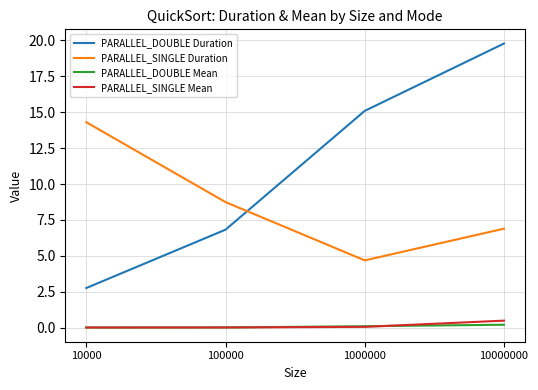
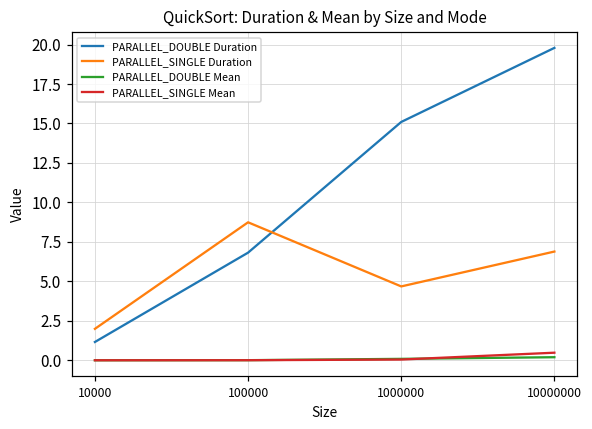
  {
    "PARALLEL_DOUBLE Duration": {
-     "10000": 2.8,
+     "10000": 1.2,
      "100000": 6.8,
      "1000000": 15.1,
      "10000000": 19.8
    },
    "PARALLEL_SINGLE Duration": {
-     "10000": 14.3,
+     "10000": 2.0,
      "100000": 8.7,
      "1000000": 4.7,
      "10000000": 6.9
    },
    "PARALLEL_DOUBLE Mean": {
      "10000000": 0.2
    },
    "PARALLEL_SINGLE Mean": {
      "10000000": 0.5
    }
  }
